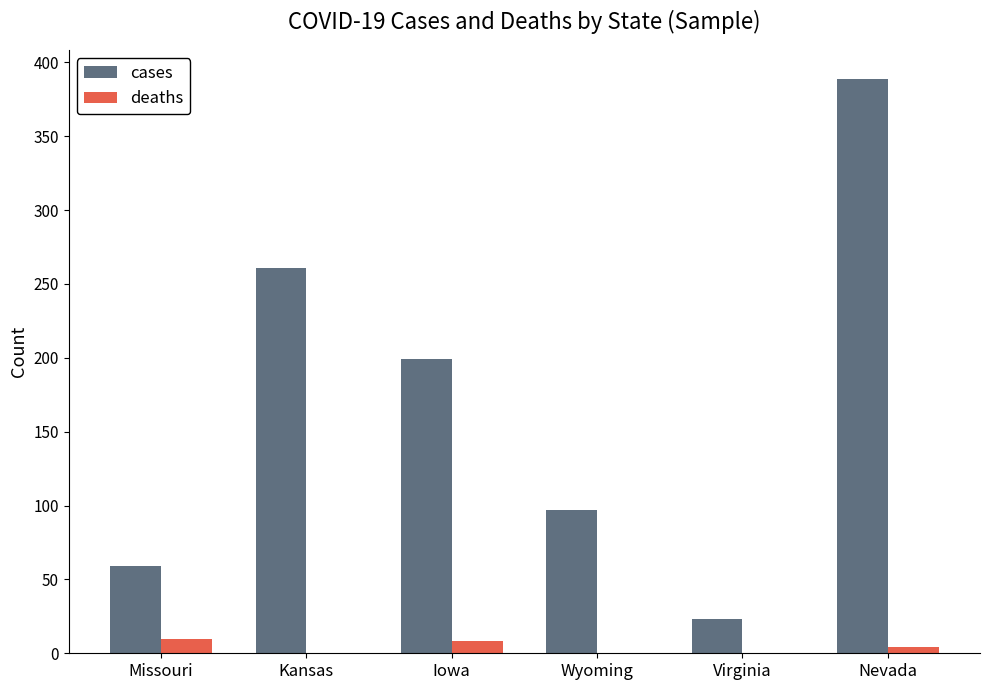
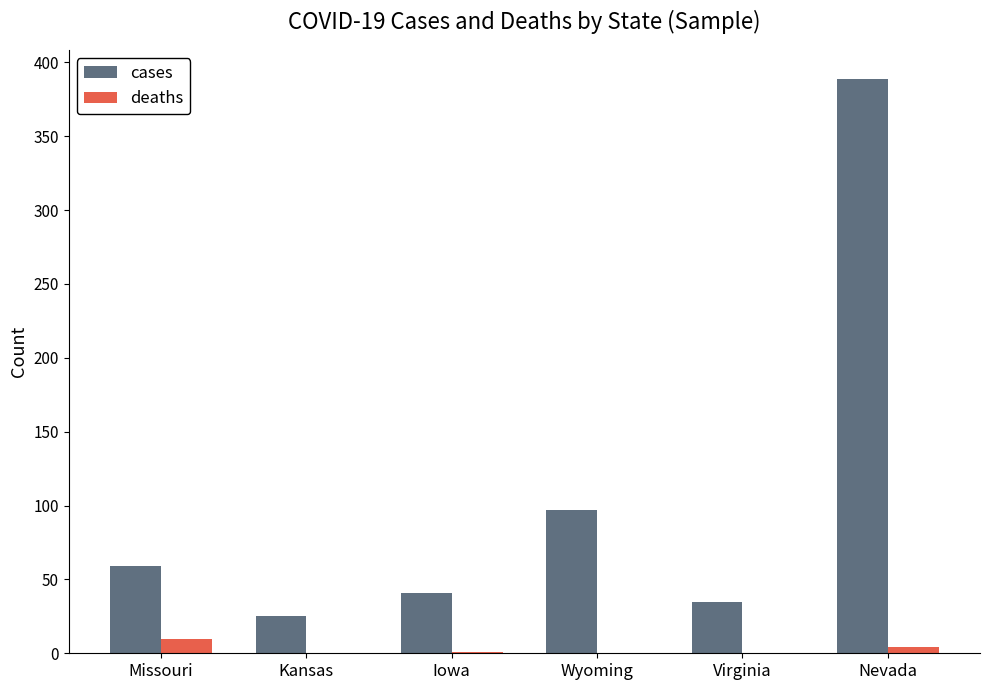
  {
    "cases": {
      "Missouri": 59,
-     "Kansas": 261,
-     "Iowa": 199,
+     "Kansas": 25,
+     "Iowa": 41,
      "Wyoming": 97,
-     "Virginia": 23,
+     "Virginia": 35,
      "Nevada": 389
    },
    "deaths": {
      "Missouri": 10,
      "Kansas": 0,
-     "Iowa": 8,
+     "Iowa": 1,
      "Wyoming": 0,
      "Virginia": 0,
      "Nevada": 4
    }
  }
